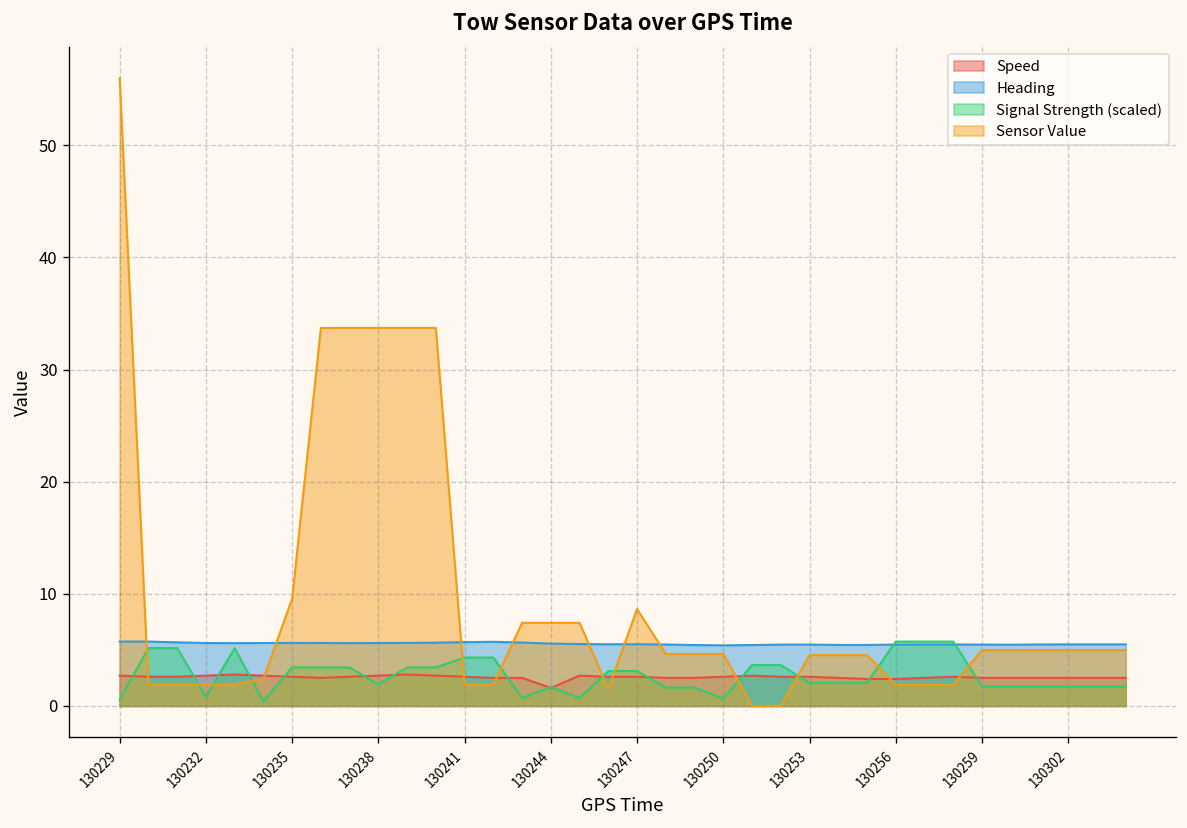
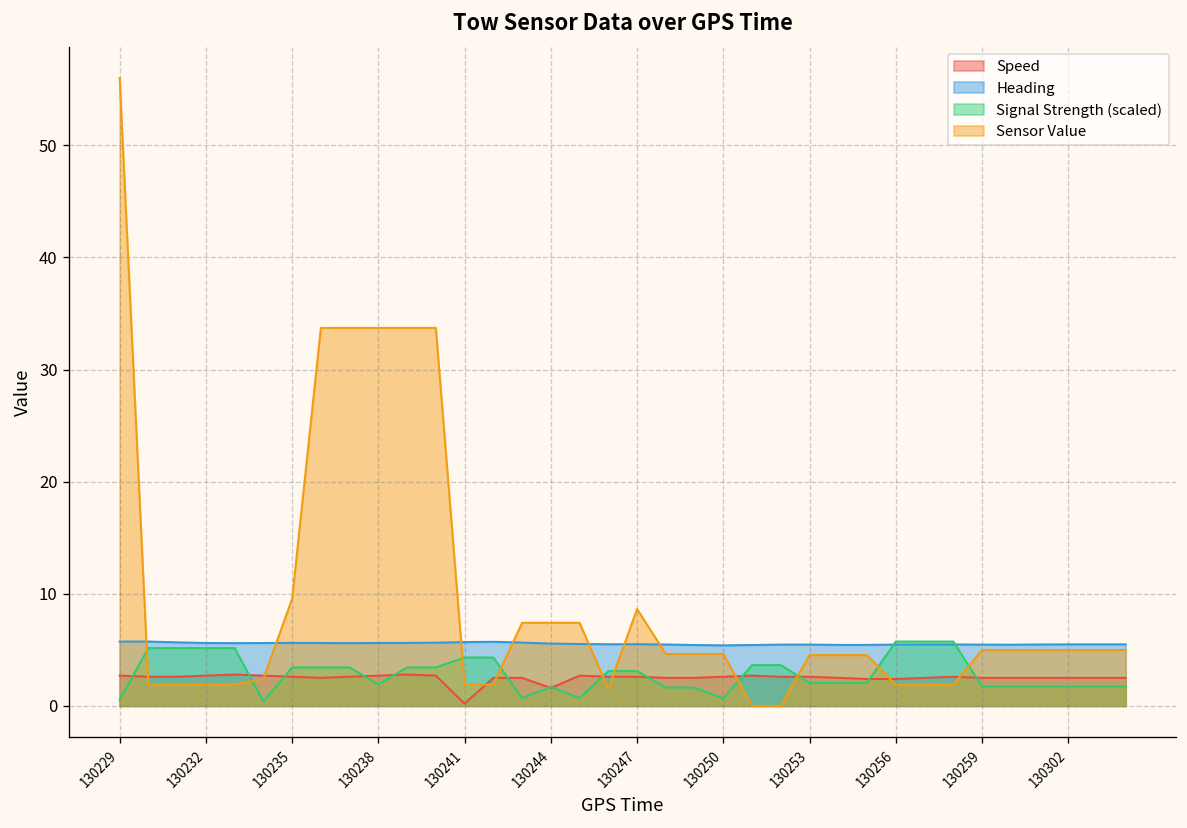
  {
    "Speed": {
      "130229": 3,
      "130232": 3,
      "130235": 3,
      "130238": 3,
-     "130241": 3,
+     "130241": 0,
      "130247": 3,
      "130250": 3,
      "130253": 3,
      "130256": 2,
      "130259": 3,
      "130302": 3
    },
    "Heading": {
      "130229": 6,
      "130232": 6,
      "130235": 6,
      "130238": 6,
      "130241": 6,
      "130244": 6,
      "130247": 6,
      "130250": 5,
      "130253": 5,
      "130259": 5,
      "130302": 5
    },
    "Signal Strength (scaled)": {
      "130229": 1,
-     "130232": 1,
+     "130232": 5,
      "130235": 3,
      "130238": 2,
      "130241": 4,
      "130247": 3,
      "130250": 1,
      "130253": 2,
      "130259": 2,
      "130302": 2
    },
    "Sensor Value": {
      "130229": 56,
      "130232": 2,
      "130235": 10,
      "130238": 34,
      "130241": 2,
      "130244": 7,
      "130247": 9,
      "130250": 5,
      "130253": 5,
      "130256": 2,
      "130259": 5,
      "130302": 5
    }
  }
